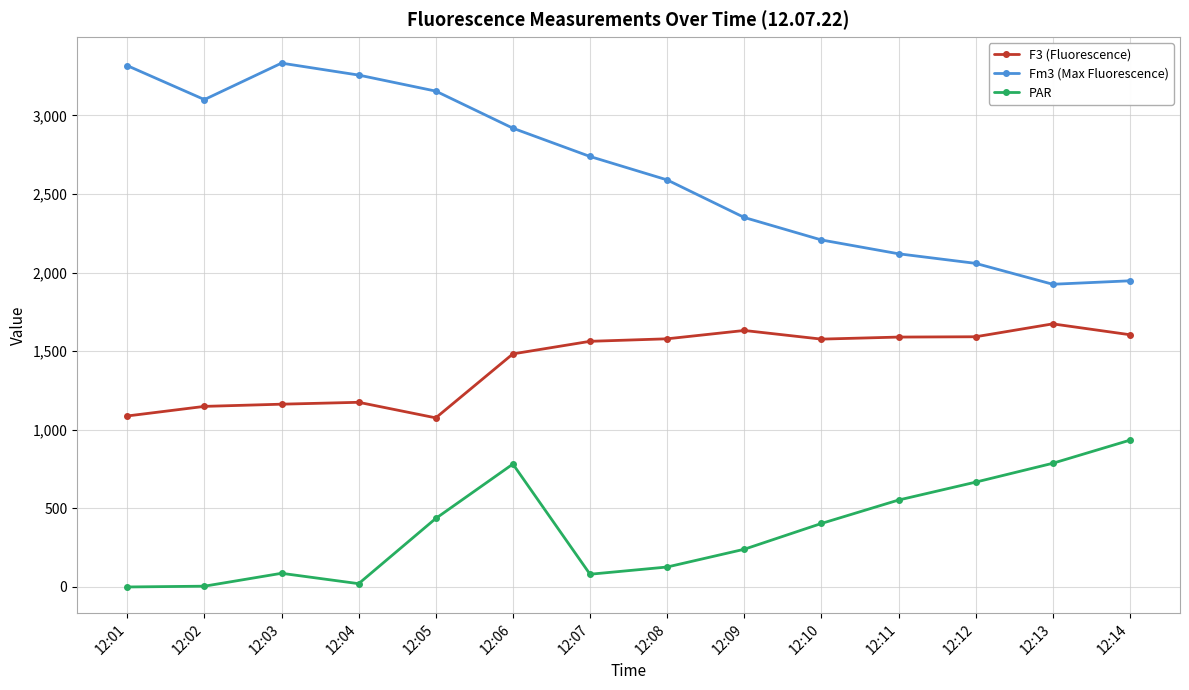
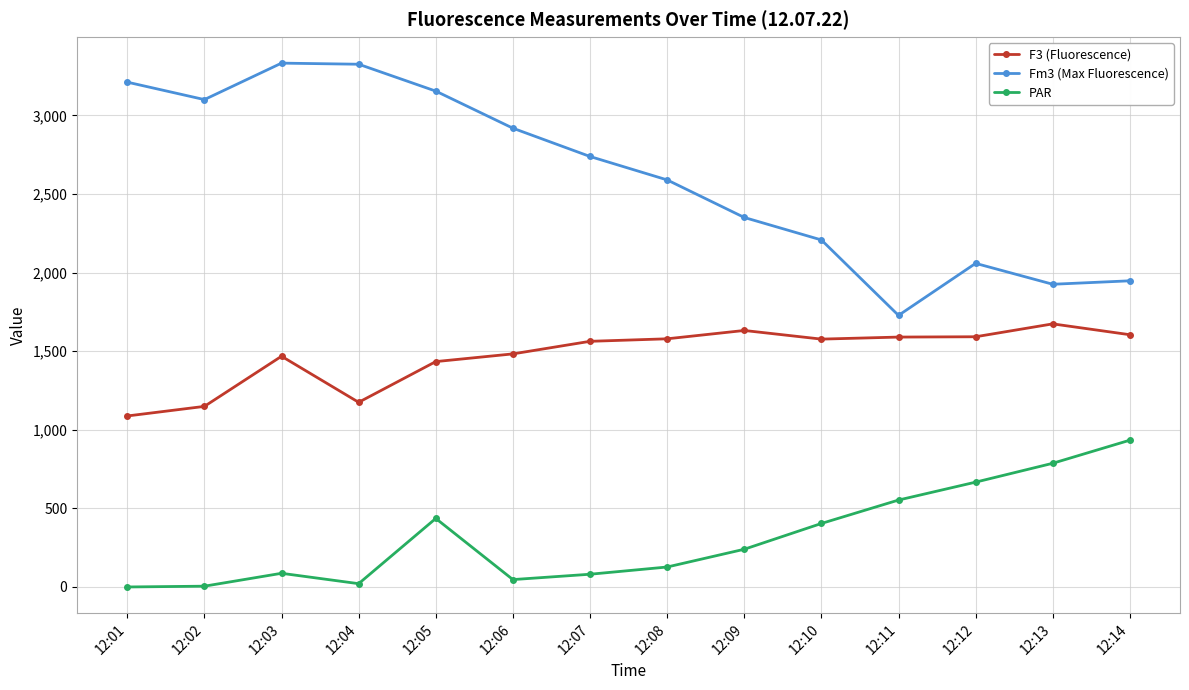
  {
    "F3 (Fluorescence)": {
      "12:01": "1,090",
      "12:02": "1,150",
-     "12:03": "1,160",
+     "12:03": "1,470",
      "12:04": "1,180",
-     "12:05": "1,080",
+     "12:05": "1,430",
      "12:06": "1,480",
      "12:07": "1,560",
      "12:08": "1,580",
      "12:09": "1,630",
      "12:10": "1,580",
      "12:11": "1,590",
      "12:12": "1,590",
      "12:13": "1,670",
      "12:14": "1,610"
    },
    "Fm3 (Max Fluorescence)": {
-     "12:01": "3,320",
+     "12:01": "3,210",
      "12:02": "3,100",
      "12:03": "3,330",
-     "12:04": "3,260",
+     "12:04": "3,330",
      "12:05": "3,160",
      "12:06": "2,920",
      "12:07": "2,740",
      "12:08": "2,590",
      "12:09": "2,350",
      "12:10": "2,210",
-     "12:11": "2,120",
+     "12:11": "1,730",
      "12:12": "2,060",
      "12:13": "1,930",
      "12:14": "1,950"
    },
    "PAR": {
      "12:01": "0",
      "12:02": "10",
      "12:03": "90",
      "12:04": "20",
      "12:05": "440",
-     "12:06": "780",
+     "12:06": "50",
      "12:07": "80",
      "12:08": "130",
      "12:09": "240",
      "12:10": "400",
      "12:11": "550",
      "12:12": "670",
      "12:13": "790",
      "12:14": "930"
    }
  }
